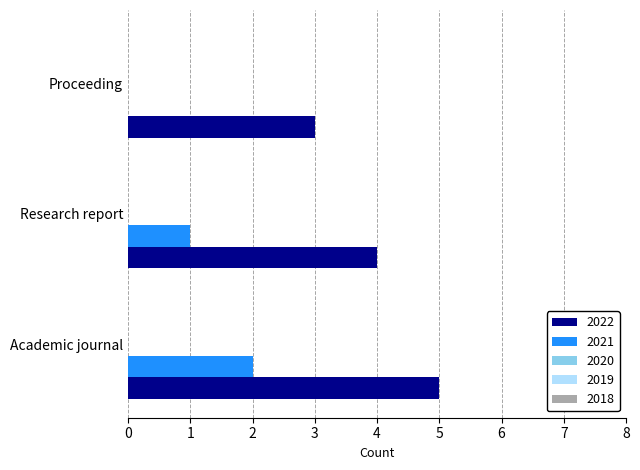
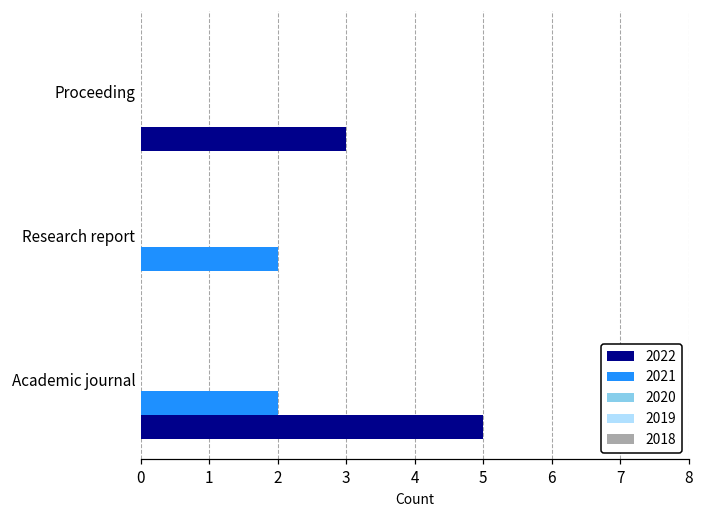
  {
    "2022": {
      "Proceeding": 3,
-     "Research report": 4,
+     "Research report": 0,
      "Academic journal": 5
    },
    "2021": {
      "Proceeding": 0,
-     "Research report": 1,
+     "Research report": 2,
      "Academic journal": 2
    },
    "2018": {
      "Proceeding": 0,
      "Research report": 0,
      "Academic journal": 0
    }
  }
